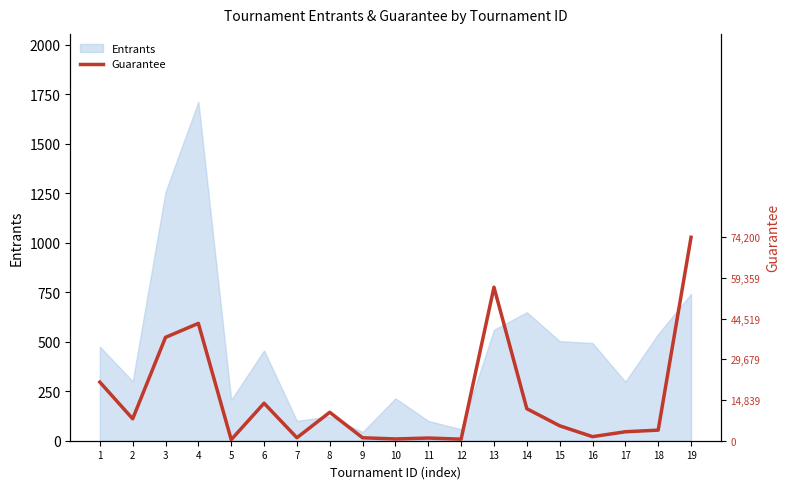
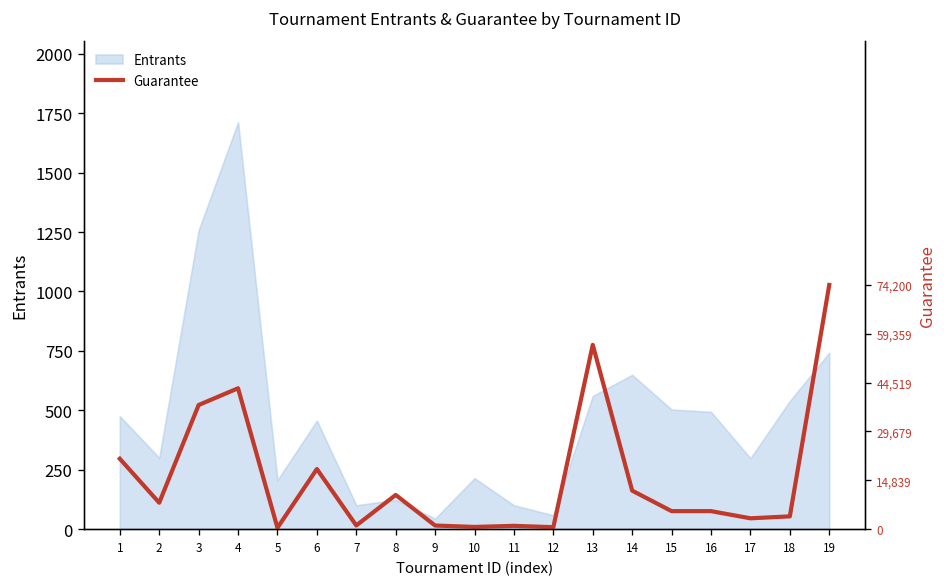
  {
    "Entrants": {
      "1": "480",
      "2": "300",
      "3": "1260",
      "4": "1710",
      "5": "210",
      "6": "460",
      "7": "100",
      "8": "120",
      "9": "40",
      "10": "210",
      "11": "100",
      "12": "60",
      "13": "560",
      "14": "650",
      "15": "500",
      "16": "490",
      "17": "300",
      "18": "540",
      "19": "740"
    },
    "Guarantee": {
      "1": "21,000",
      "2": "8,000",
      "3": "38,000",
      "4": "43,000",
      "5": "0",
-     "6": "14,000",
+     "6": "18,000",
      "7": "1,000",
      "8": "10,000",
      "9": "1,000",
      "10": "1,000",
      "11": "1,000",
      "12": "1,000",
      "13": "56,000",
      "14": "12,000",
      "15": "5,000",
-     "16": "1,000",
+     "16": "5,000",
      "17": "3,000",
      "18": "4,000",
      "19": "74,000"
    }
  }
